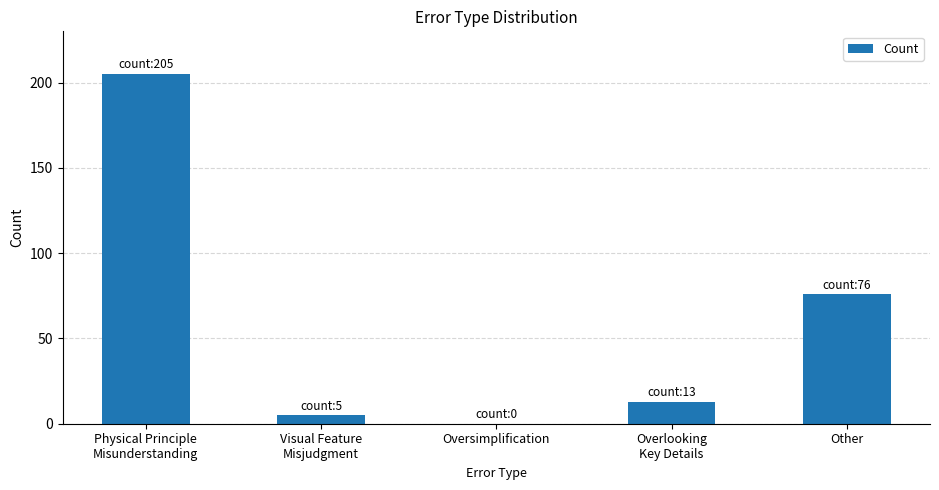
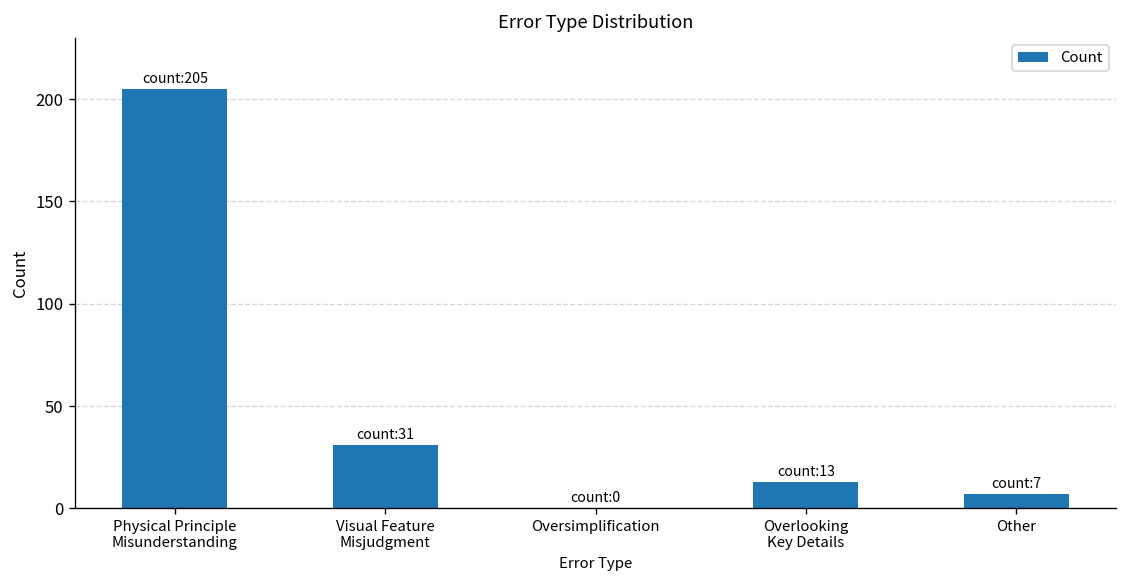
  {
    "Physical Principle Misunderstanding": 205,
-   "Visual Feature Misjudgment": 5,
+   "Visual Feature Misjudgment": 31,
    "Oversimplification": 0,
    "Overlooking Key Details": 13,
-   "Other": 76
+   "Other": 7
  }
